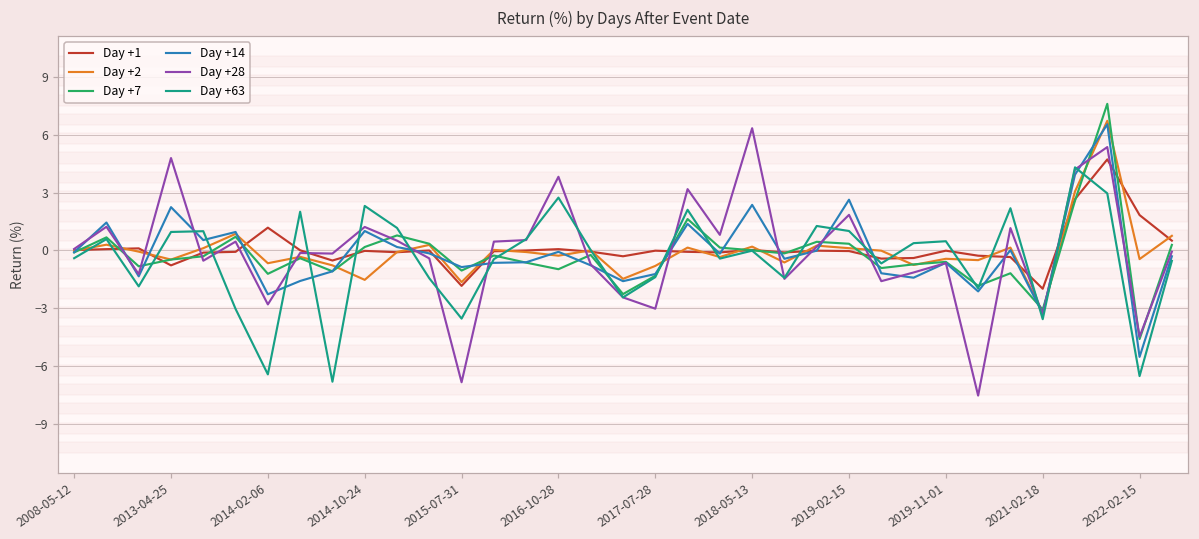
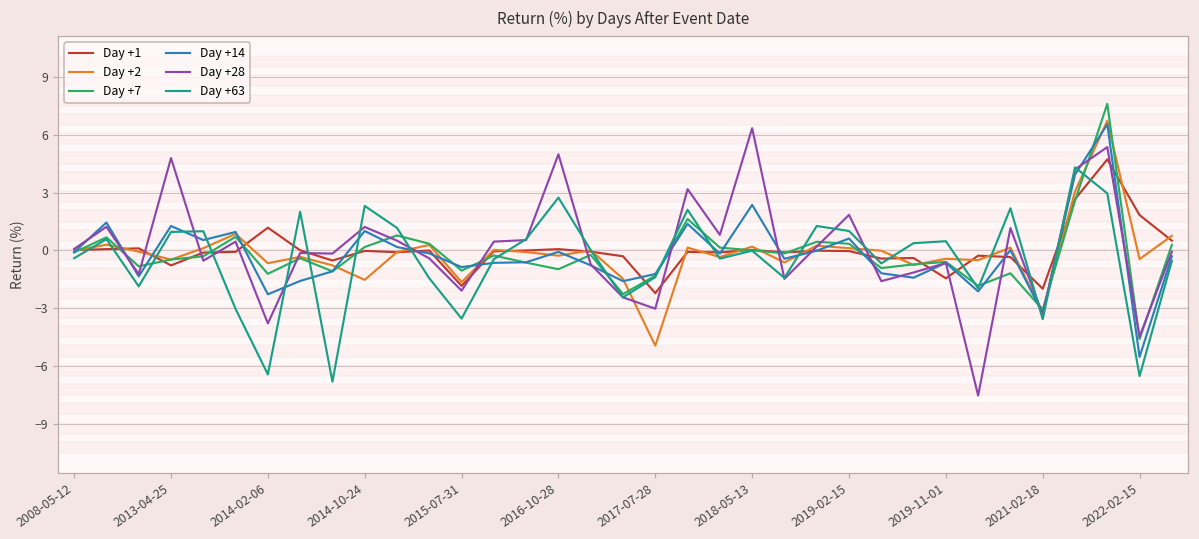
  {
    "Day +1": {
      "2013-04-25": -0.8,
      "2014-02-06": 1.2,
      "2014-10-24": 0.0,
      "2015-07-31": -1.8,
-     "2017-07-28": 0.0,
+     "2017-07-28": -2.2,
      "2019-02-15": 0.0,
-     "2019-11-01": 0.0,
+     "2019-11-01": -1.4,
      "2021-02-18": -2.0,
      "2022-02-15": 1.8
    },
    "Day +2": {
      "2014-02-06": -0.7,
      "2014-10-24": -1.5,
      "2015-07-31": -1.6,
      "2016-10-28": -0.3,
-     "2017-07-28": -0.8,
+     "2017-07-28": -4.9,
      "2018-05-13": 0.2,
      "2019-02-15": 0.1,
      "2019-11-01": -0.4,
      "2022-02-15": -0.4
    },
    "Day +14": {
-     "2013-04-25": 2.2,
+     "2013-04-25": 1.3,
      "2014-02-06": -2.3,
      "2014-10-24": 1.0,
      "2015-07-31": -0.9,
      "2018-05-13": 2.4,
-     "2019-02-15": 2.6,
+     "2019-02-15": 0.6,
      "2022-02-15": -5.5
    },
    "Day +28": {
      "2013-04-25": 4.8,
-     "2014-02-06": -2.8,
+     "2014-02-06": -3.8,
      "2014-10-24": 1.2,
-     "2015-07-31": -6.8,
-     "2016-10-28": 3.8,
+     "2015-07-31": -2.1,
+     "2016-10-28": 5.0,
      "2017-07-28": -3.0,
      "2018-05-13": 6.3,
      "2019-02-15": 1.8
    }
  }
